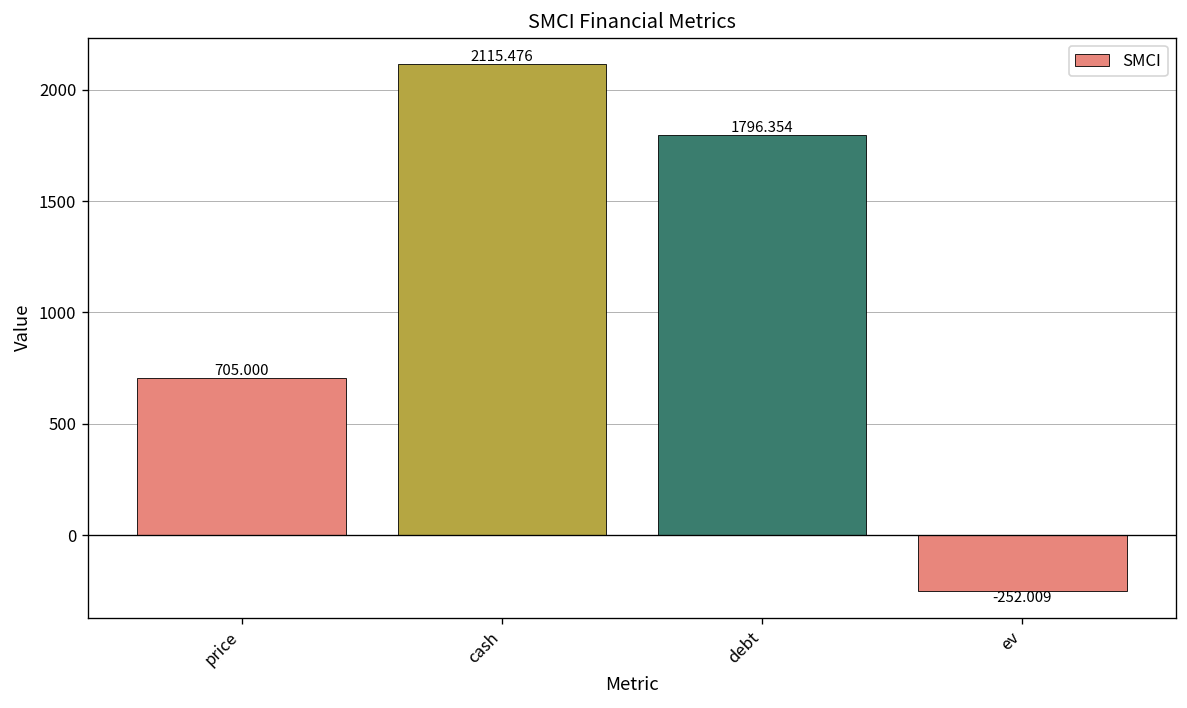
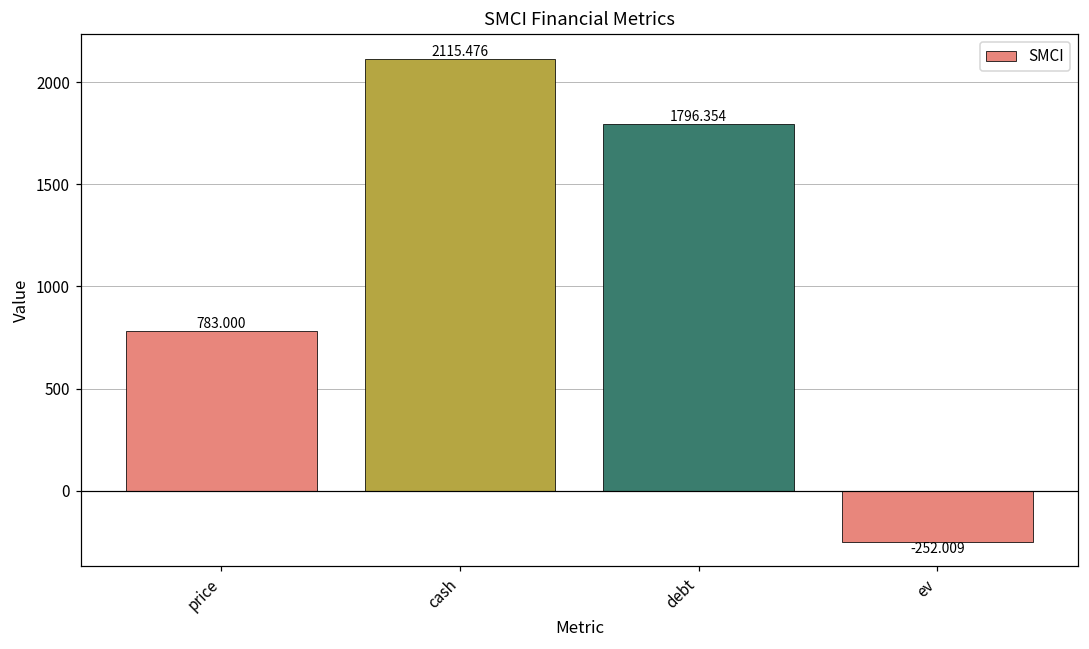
  {
-   "price": 705.000,
+   "price": 783.000,
    "cash": 2115.476,
    "debt": 1796.354,
    "ev": -252.009
  }
